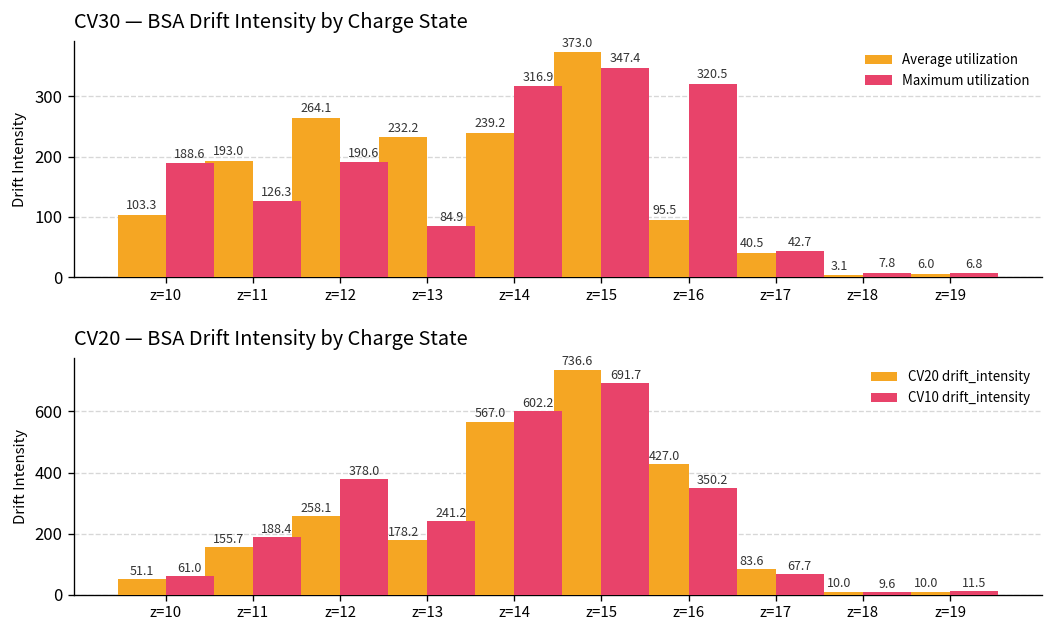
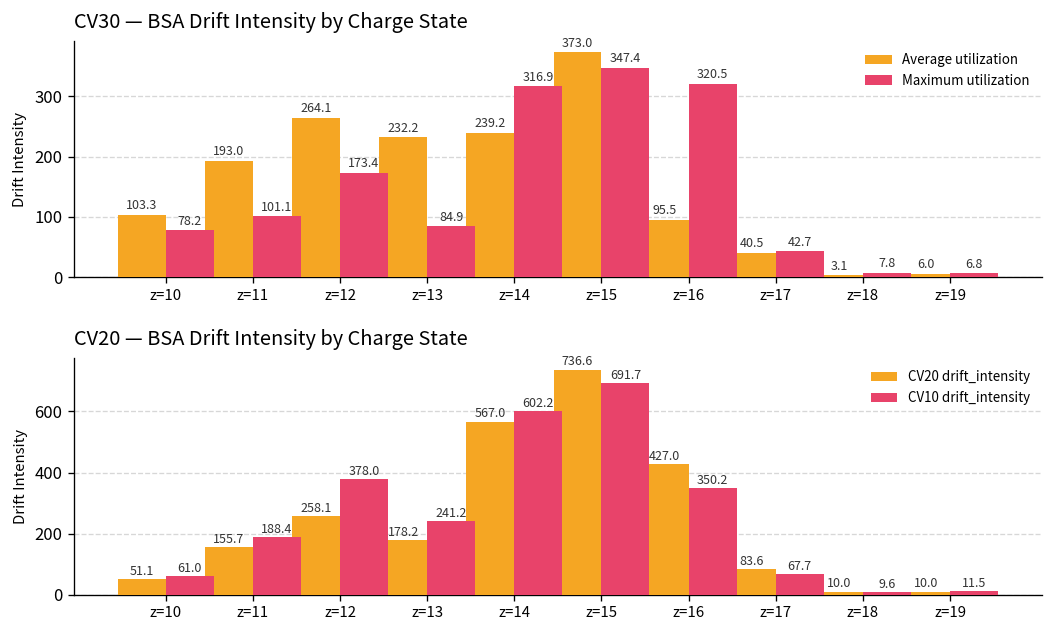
  {
    "CV30 — BSA Drift Intensity by Charge State": {
      "Average utilization": {
        "z=10": 103.3,
        "z=11": 193.0,
        "z=12": 264.1,
        "z=13": 232.2,
        "z=14": 239.2,
        "z=15": 373.0,
        "z=16": 95.5,
        "z=17": 40.5,
        "z=18": 3.1,
        "z=19": 6.0
      },
      "Maximum utilization": {
-       "z=10": 188.6,
-       "z=11": 126.3,
-       "z=12": 190.6,
+       "z=10": 78.2,
+       "z=11": 101.1,
+       "z=12": 173.4,
        "z=13": 84.9,
        "z=14": 316.9,
        "z=15": 347.4,
        "z=16": 320.5,
        "z=17": 42.7,
        "z=18": 7.8,
        "z=19": 6.8
      }
    },
    "CV20 — BSA Drift Intensity by Charge State": {
      "CV20 drift_intensity": {
        "z=10": 51.1,
        "z=11": 155.7,
        "z=12": 258.1,
        "z=13": 178.2,
        "z=14": 567.0,
        "z=15": 736.6,
        "z=16": 427.0,
        "z=17": 83.6,
        "z=18": 10.0,
        "z=19": 10.0
      },
      "CV10 drift_intensity": {
        "z=10": 61.0,
        "z=11": 188.4,
        "z=12": 378.0,
        "z=13": 241.2,
        "z=14": 602.2,
        "z=15": 691.7,
        "z=16": 350.2,
        "z=17": 67.7,
        "z=18": 9.6,
        "z=19": 11.5
      }
    }
  }
